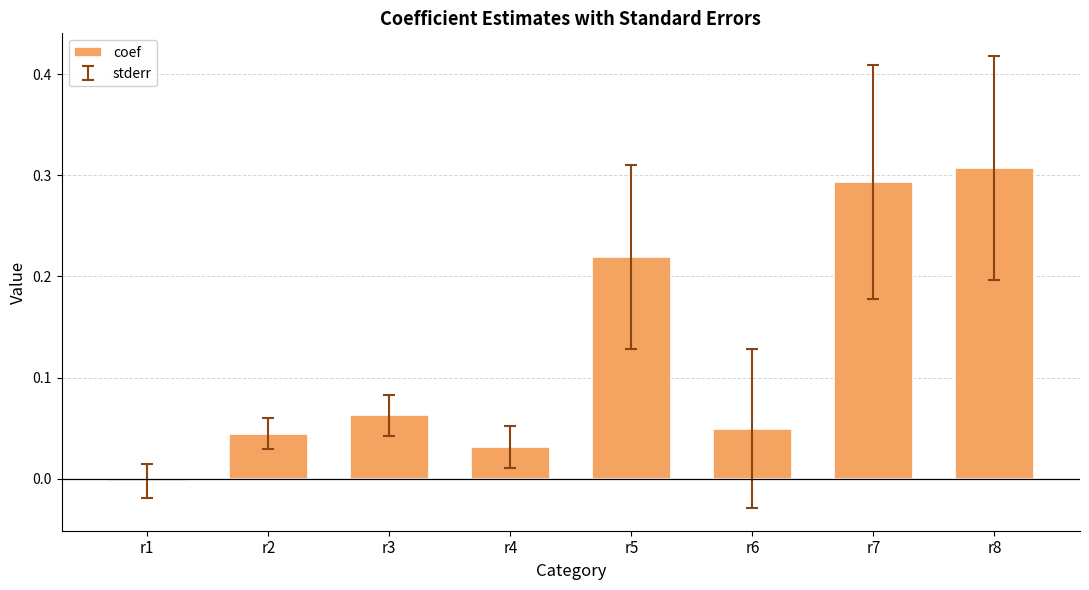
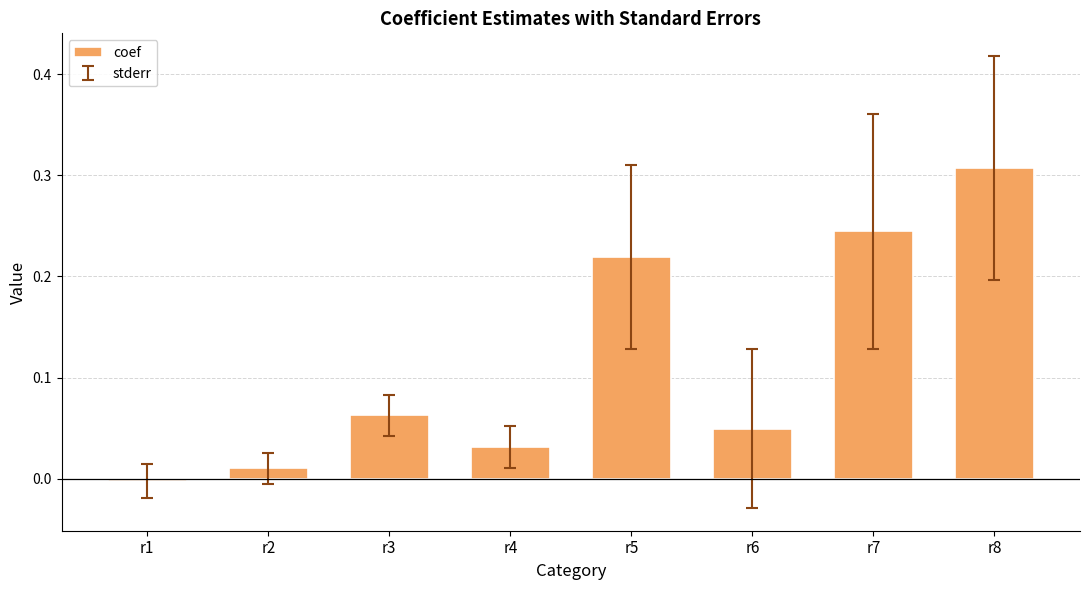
  {
    "coef": {
-     "r2": 0.044,
+     "r2": 0.010,
      "r3": 0.063,
      "r4": 0.031,
      "r5": 0.219,
      "r6": 0.050,
-     "r7": 0.294,
+     "r7": 0.245,
      "r8": 0.307
    }
  }
